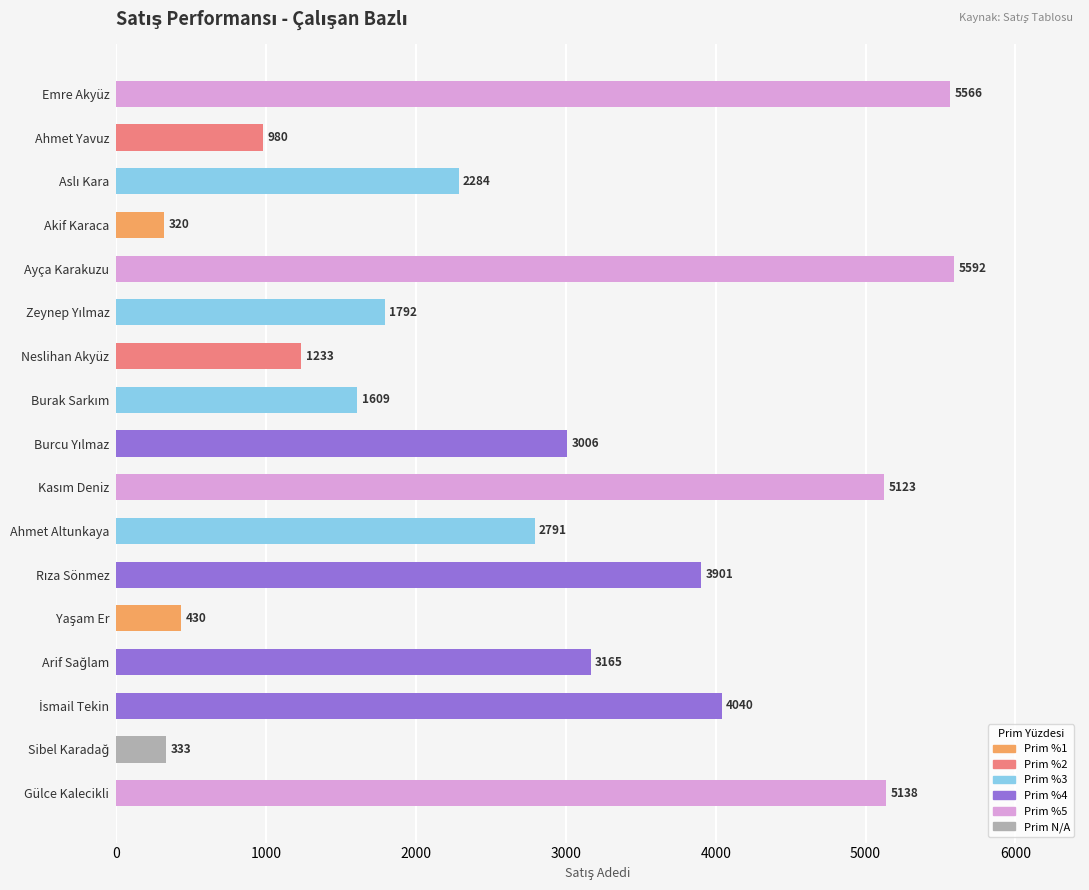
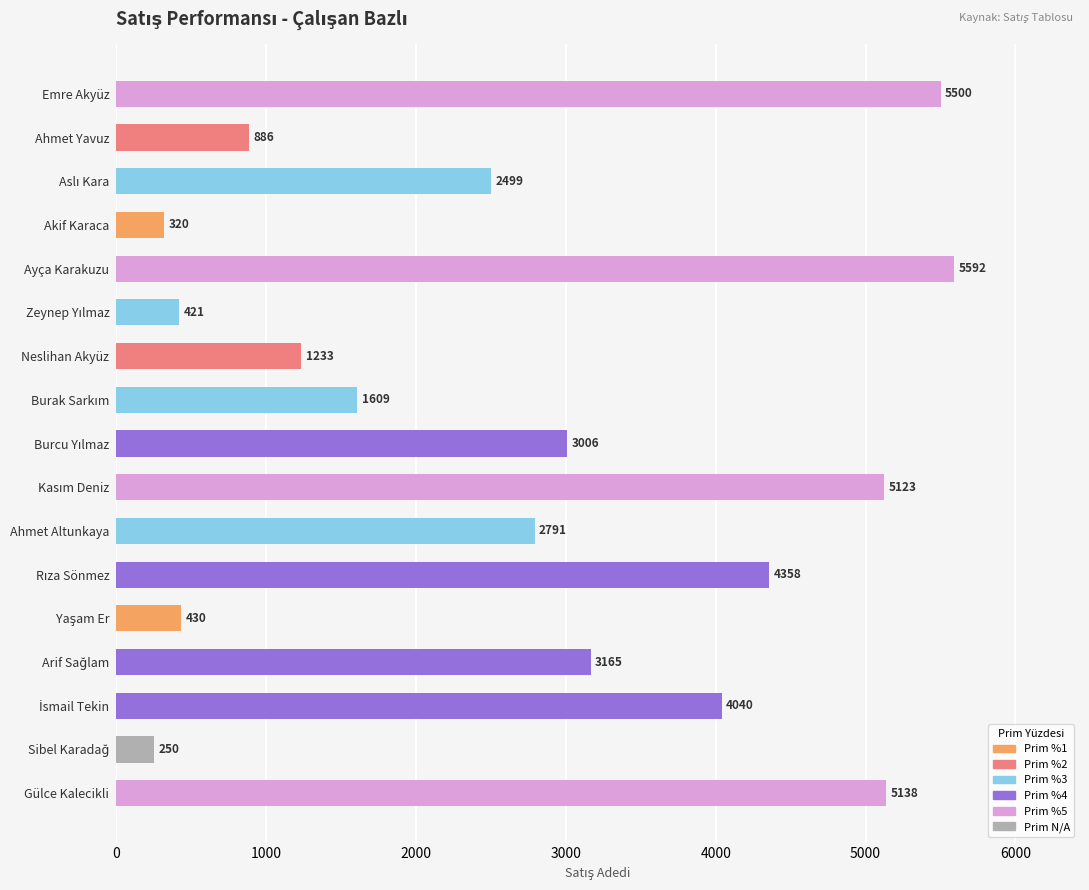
  {
-   "Emre Akyüz": 5566,
-   "Ahmet Yavuz": 980,
-   "Aslı Kara": 2284,
+   "Emre Akyüz": 5500,
+   "Ahmet Yavuz": 886,
+   "Aslı Kara": 2499,
    "Akif Karaca": 320,
    "Ayça Karakuzu": 5592,
-   "Zeynep Yılmaz": 1792,
+   "Zeynep Yılmaz": 421,
    "Neslihan Akyüz": 1233,
    "Burak Sarkım": 1609,
    "Burcu Yılmaz": 3006,
    "Kasım Deniz": 5123,
    "Ahmet Altunkaya": 2791,
-   "Rıza Sönmez": 3901,
+   "Rıza Sönmez": 4358,
    "Yaşam Er": 430,
    "Arif Sağlam": 3165,
    "İsmail Tekin": 4040,
-   "Sibel Karadağ": 333,
+   "Sibel Karadağ": 250,
    "Gülce Kalecikli": 5138
  }
